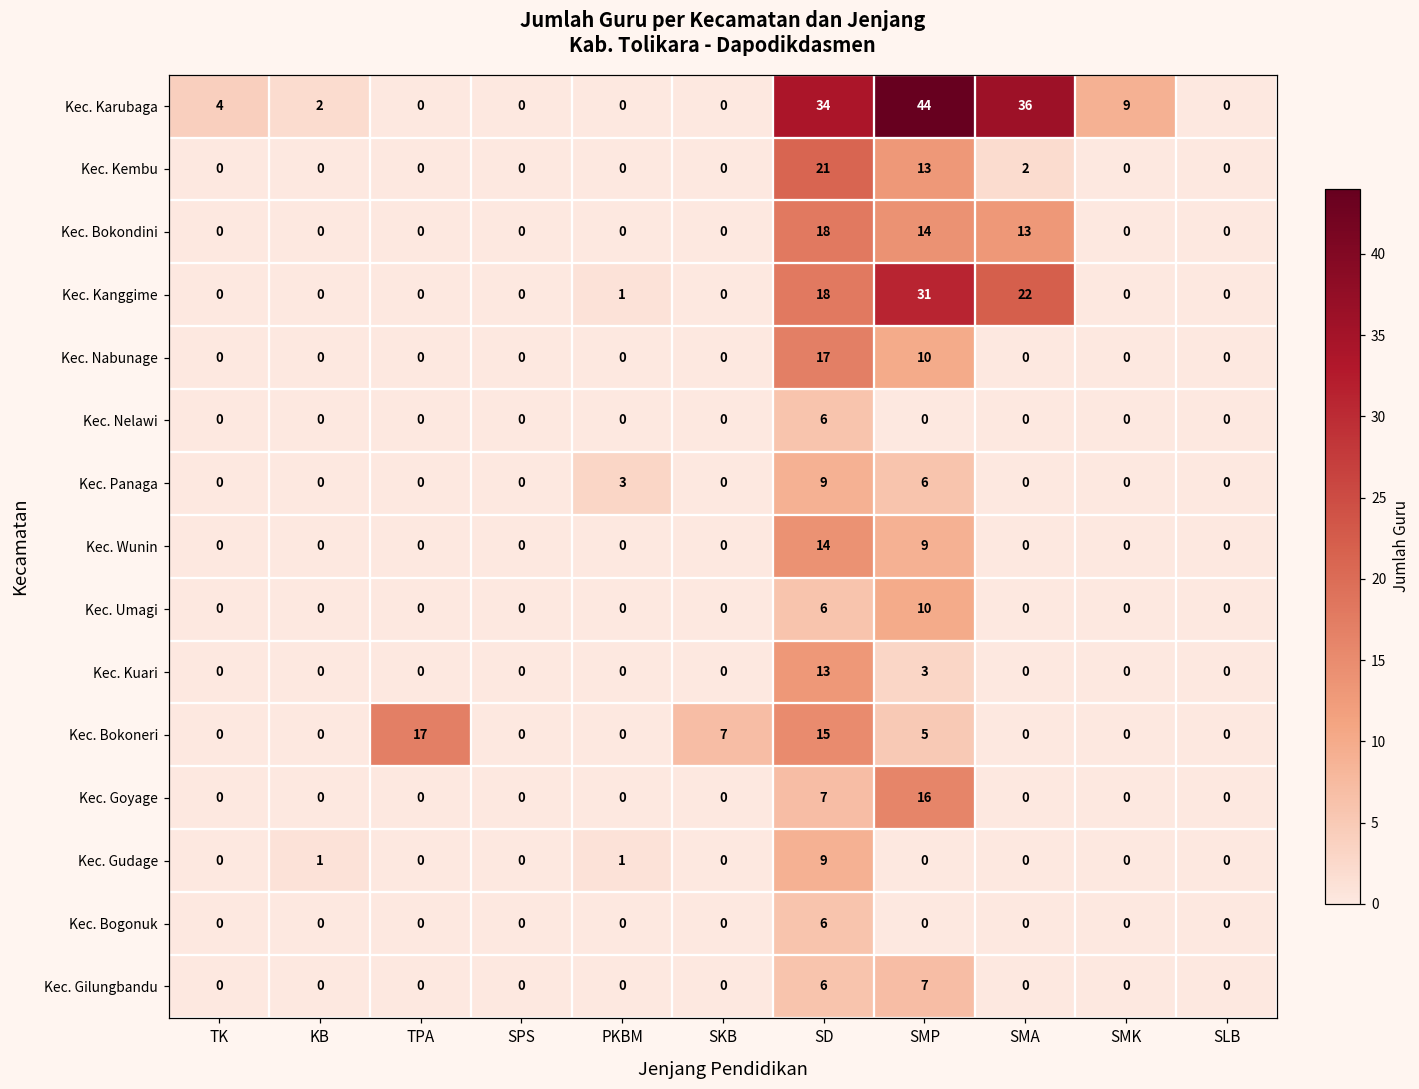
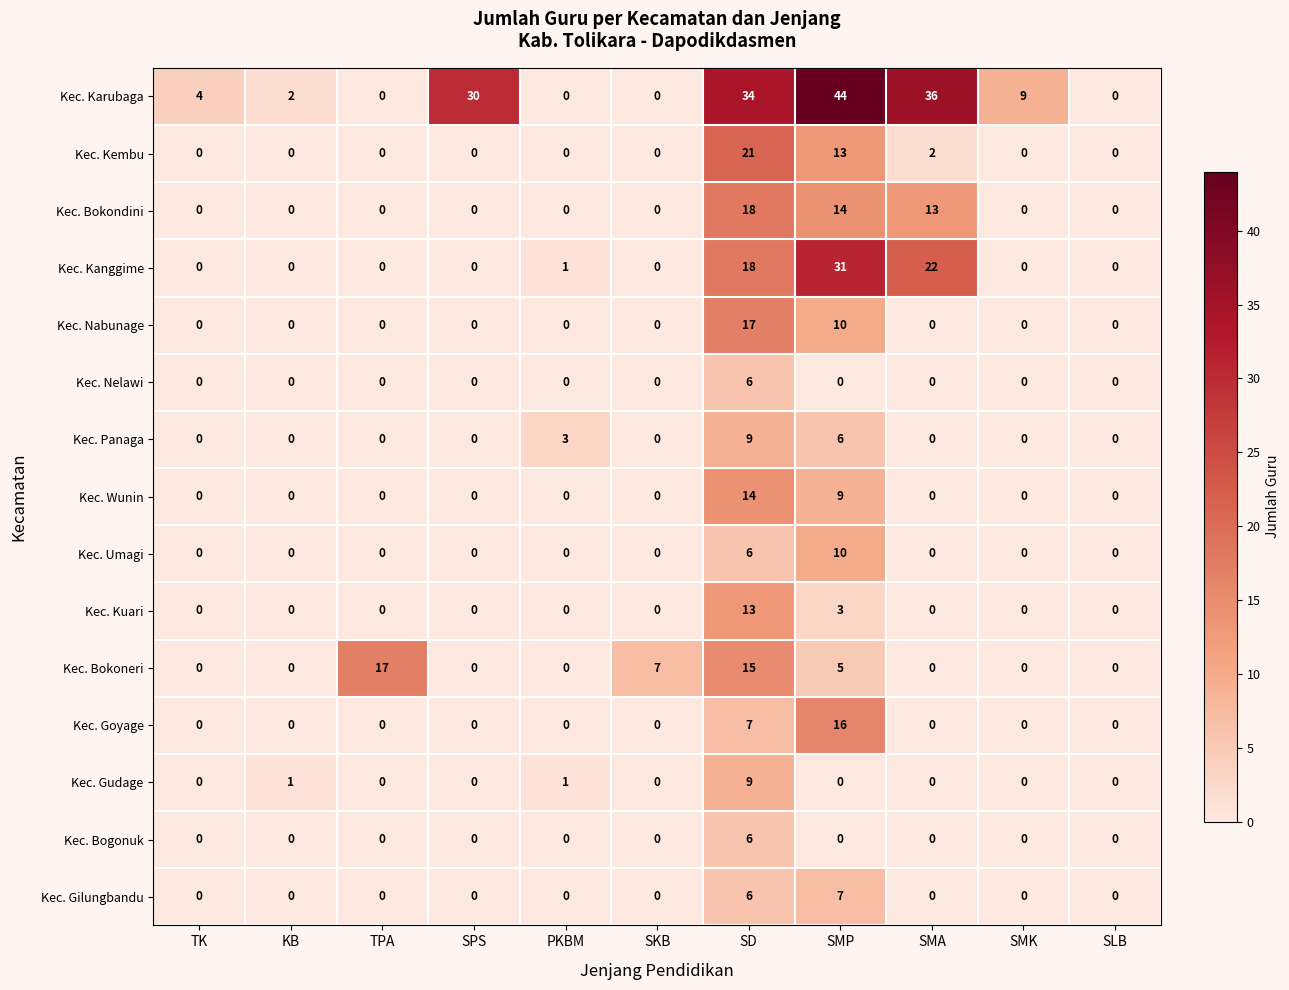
  {
    "Kec. Karubaga": {
      "TK": 4,
      "KB": 2,
      "TPA": 0,
-     "SPS": 0,
+     "SPS": 30,
      "PKBM": 0,
      "SKB": 0,
      "SD": 34,
      "SMP": 44,
      "SMA": 36,
      "SMK": 9,
      "SLB": 0
    },
    "Kec. Kembu": {
      "TK": 0,
      "KB": 0,
      "TPA": 0,
      "SPS": 0,
      "PKBM": 0,
      "SKB": 0,
      "SD": 21,
      "SMP": 13,
      "SMA": 2,
      "SMK": 0,
      "SLB": 0
    },
    "Kec. Bokondini": {
      "TK": 0,
      "KB": 0,
      "TPA": 0,
      "SPS": 0,
      "PKBM": 0,
      "SKB": 0,
      "SD": 18,
      "SMP": 14,
      "SMA": 13,
      "SMK": 0,
      "SLB": 0
    },
    "Kec. Kanggime": {
      "TK": 0,
      "KB": 0,
      "TPA": 0,
      "SPS": 0,
      "PKBM": 1,
      "SKB": 0,
      "SD": 18,
      "SMP": 31,
      "SMA": 22,
      "SMK": 0,
      "SLB": 0
    },
    "Kec. Nabunage": {
      "TK": 0,
      "KB": 0,
      "TPA": 0,
      "SPS": 0,
      "PKBM": 0,
      "SKB": 0,
      "SD": 17,
      "SMP": 10,
      "SMA": 0,
      "SMK": 0,
      "SLB": 0
    },
    "Kec. Nelawi": {
      "TK": 0,
      "KB": 0,
      "TPA": 0,
      "SPS": 0,
      "PKBM": 0,
      "SKB": 0,
      "SD": 6,
      "SMP": 0,
      "SMA": 0,
      "SMK": 0,
      "SLB": 0
    },
    "Kec. Panaga": {
      "TK": 0,
      "KB": 0,
      "TPA": 0,
      "SPS": 0,
      "PKBM": 3,
      "SKB": 0,
      "SD": 9,
      "SMP": 6,
      "SMA": 0,
      "SMK": 0,
      "SLB": 0
    },
    "Kec. Wunin": {
      "TK": 0,
      "KB": 0,
      "TPA": 0,
      "SPS": 0,
      "PKBM": 0,
      "SKB": 0,
      "SD": 14,
      "SMP": 9,
      "SMA": 0,
      "SMK": 0,
      "SLB": 0
    },
    "Kec. Umagi": {
      "TK": 0,
      "KB": 0,
      "TPA": 0,
      "SPS": 0,
      "PKBM": 0,
      "SKB": 0,
      "SD": 6,
      "SMP": 10,
      "SMA": 0,
      "SMK": 0,
      "SLB": 0
    },
    "Kec. Kuari": {
      "TK": 0,
      "KB": 0,
      "TPA": 0,
      "SPS": 0,
      "PKBM": 0,
      "SKB": 0,
      "SD": 13,
      "SMP": 3,
      "SMA": 0,
      "SMK": 0,
      "SLB": 0
    },
    "Kec. Bokoneri": {
      "TK": 0,
      "KB": 0,
      "TPA": 17,
      "SPS": 0,
      "PKBM": 0,
      "SKB": 7,
      "SD": 15,
      "SMP": 5,
      "SMA": 0,
      "SMK": 0,
      "SLB": 0
    },
    "Kec. Goyage": {
      "TK": 0,
      "KB": 0,
      "TPA": 0,
      "SPS": 0,
      "PKBM": 0,
      "SKB": 0,
      "SD": 7,
      "SMP": 16,
      "SMA": 0,
      "SMK": 0,
      "SLB": 0
    },
    "Kec. Gudage": {
      "TK": 0,
      "KB": 1,
      "TPA": 0,
      "SPS": 0,
      "PKBM": 1,
      "SKB": 0,
      "SD": 9,
      "SMP": 0,
      "SMA": 0,
      "SMK": 0,
      "SLB": 0
    },
    "Kec. Bogonuk": {
      "TK": 0,
      "KB": 0,
      "TPA": 0,
      "SPS": 0,
      "PKBM": 0,
      "SKB": 0,
      "SD": 6,
      "SMP": 0,
      "SMA": 0,
      "SMK": 0,
      "SLB": 0
    },
    "Kec. Gilungbandu": {
      "TK": 0,
      "KB": 0,
      "TPA": 0,
      "SPS": 0,
      "PKBM": 0,
      "SKB": 0,
      "SD": 6,
      "SMP": 7,
      "SMA": 0,
      "SMK": 0,
      "SLB": 0
    }
  }
